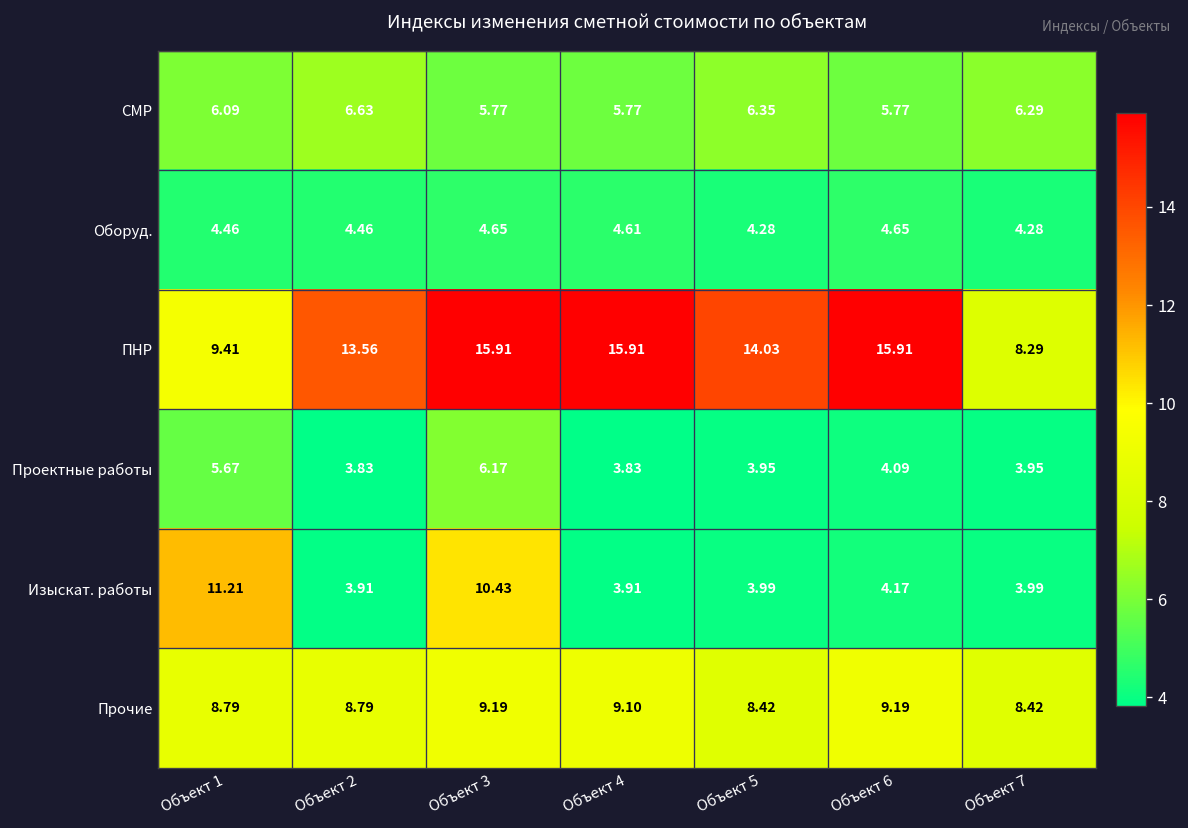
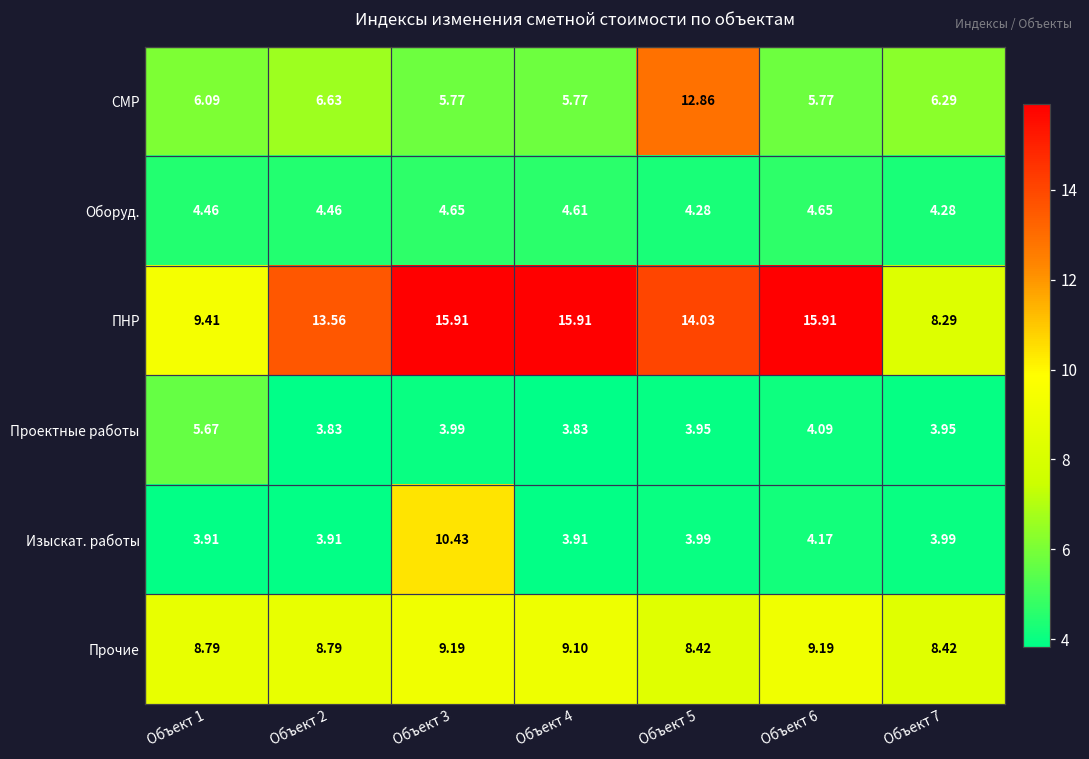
  {
    "СМР": {
      "Объект 1": 6.09,
      "Объект 2": 6.63,
      "Объект 3": 5.77,
      "Объект 4": 5.77,
-     "Объект 5": 6.35,
+     "Объект 5": 12.86,
      "Объект 6": 5.77,
      "Объект 7": 6.29
    },
    "Оборуд.": {
      "Объект 1": 4.46,
      "Объект 2": 4.46,
      "Объект 3": 4.65,
      "Объект 4": 4.61,
      "Объект 5": 4.28,
      "Объект 6": 4.65,
      "Объект 7": 4.28
    },
    "ПНР": {
      "Объект 1": 9.41,
      "Объект 2": 13.56,
      "Объект 3": 15.91,
      "Объект 4": 15.91,
      "Объект 5": 14.03,
      "Объект 6": 15.91,
      "Объект 7": 8.29
    },
    "Проектные работы": {
      "Объект 1": 5.67,
      "Объект 2": 3.83,
-     "Объект 3": 6.17,
+     "Объект 3": 3.99,
      "Объект 4": 3.83,
      "Объект 5": 3.95,
      "Объект 6": 4.09,
      "Объект 7": 3.95
    },
    "Изыскат. работы": {
-     "Объект 1": 11.21,
+     "Объект 1": 3.91,
      "Объект 2": 3.91,
      "Объект 3": 10.43,
      "Объект 4": 3.91,
      "Объект 5": 3.99,
      "Объект 6": 4.17,
      "Объект 7": 3.99
    },
    "Прочие": {
      "Объект 1": 8.79,
      "Объект 2": 8.79,
      "Объект 3": 9.19,
      "Объект 4": 9.10,
      "Объект 5": 8.42,
      "Объект 6": 9.19,
      "Объект 7": 8.42
    }
  }
